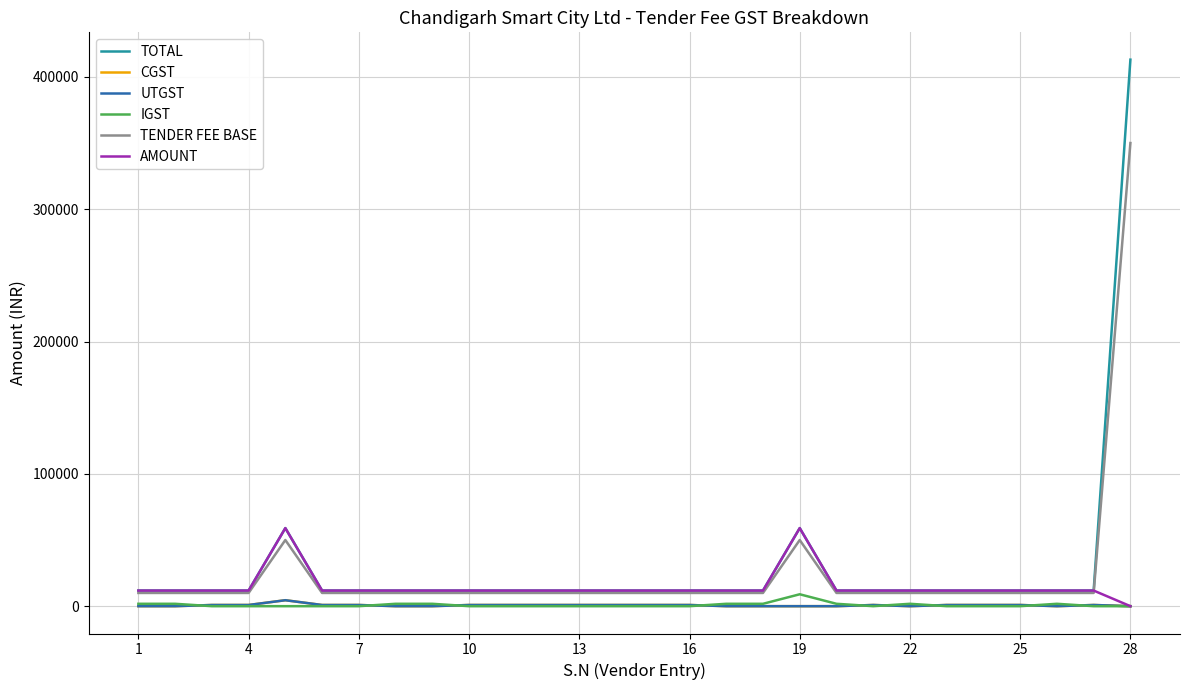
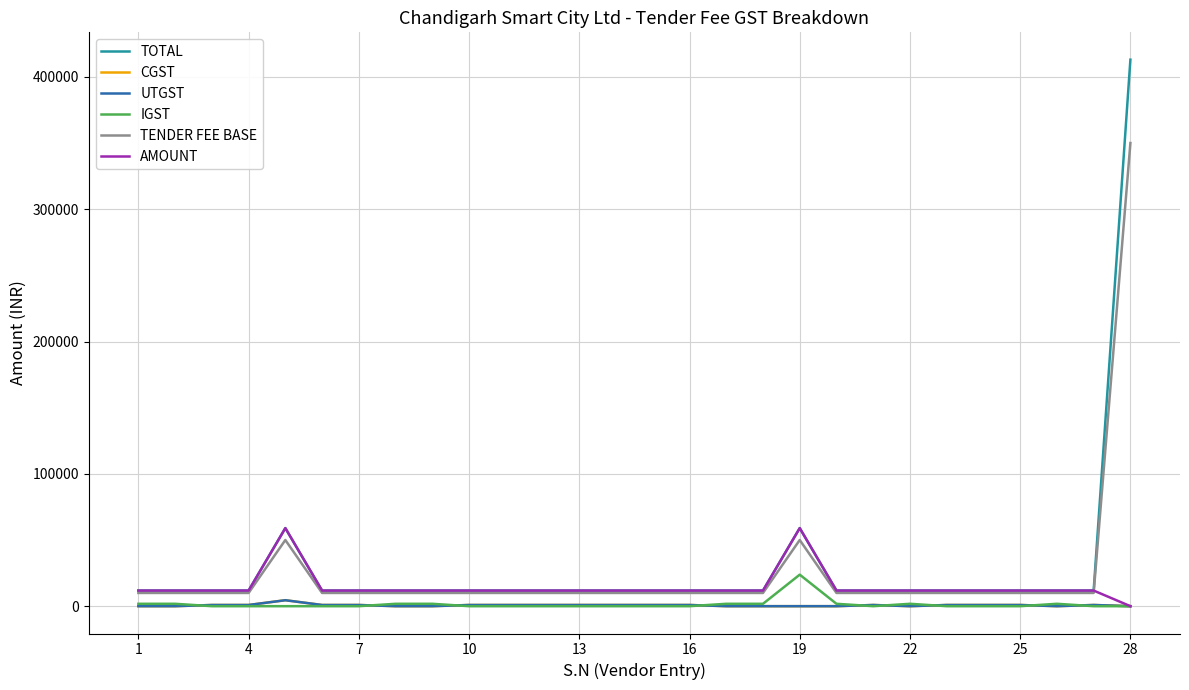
  {
    "IGST": {
-     "19": 9000
+     "19": 24000
    },
    "TENDER FEE BASE": {
      "19": 50000,
      "28": 350000
    }
  }
